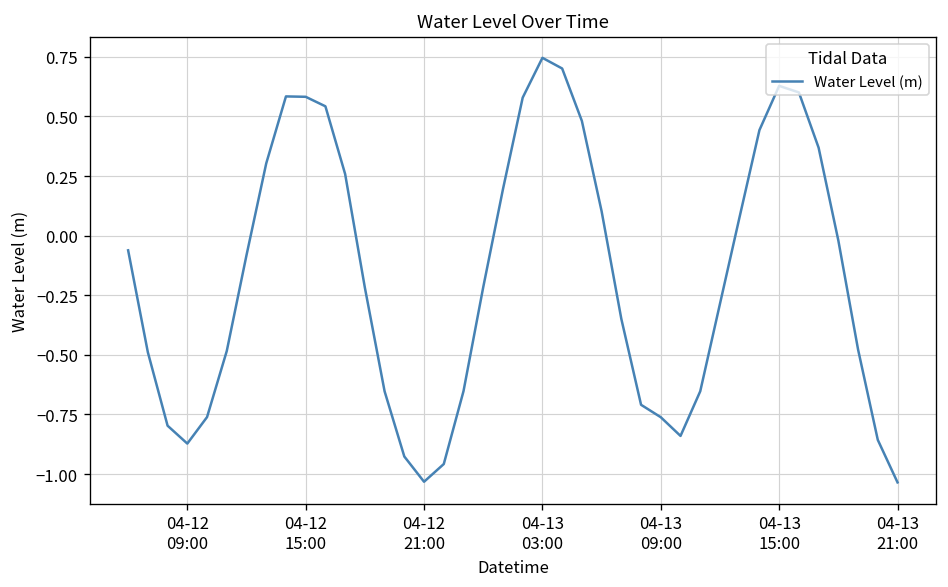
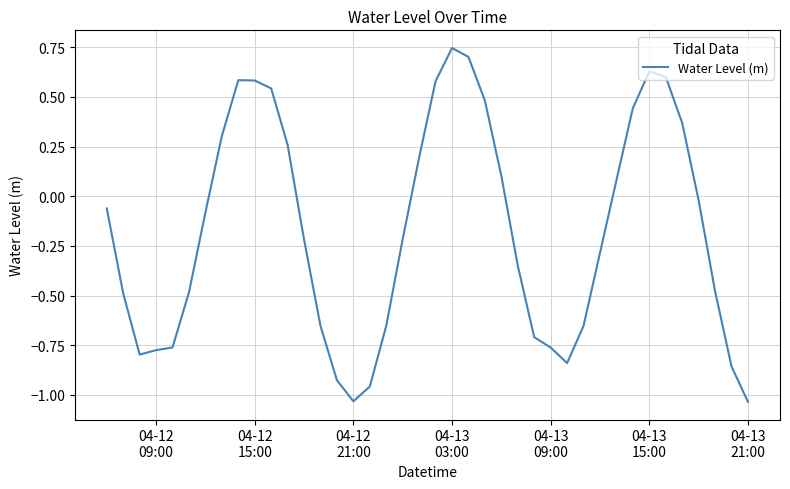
  {
-   "04-12 09:00": -0.87,
+   "04-12 09:00": -0.77,
    "04-12 15:00": 0.58,
    "04-12 21:00": -1.03,
    "04-13 03:00": 0.75,
    "04-13 09:00": -0.76,
    "04-13 21:00": -1.04
  }
